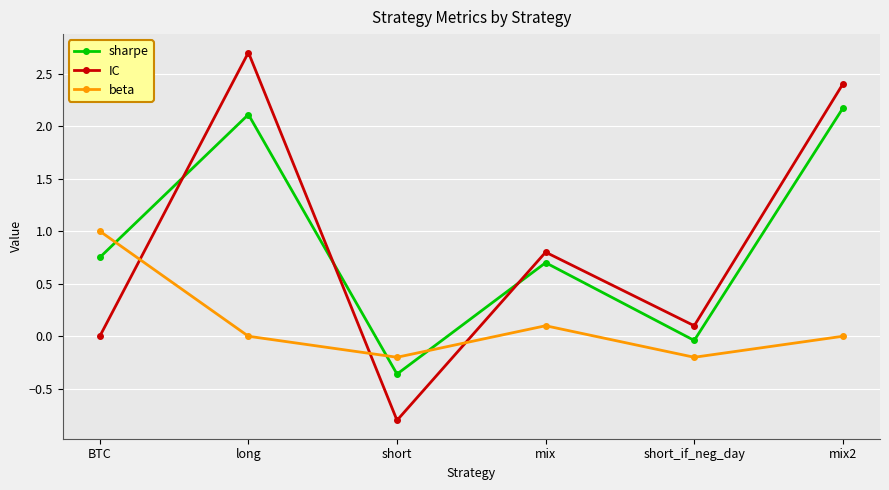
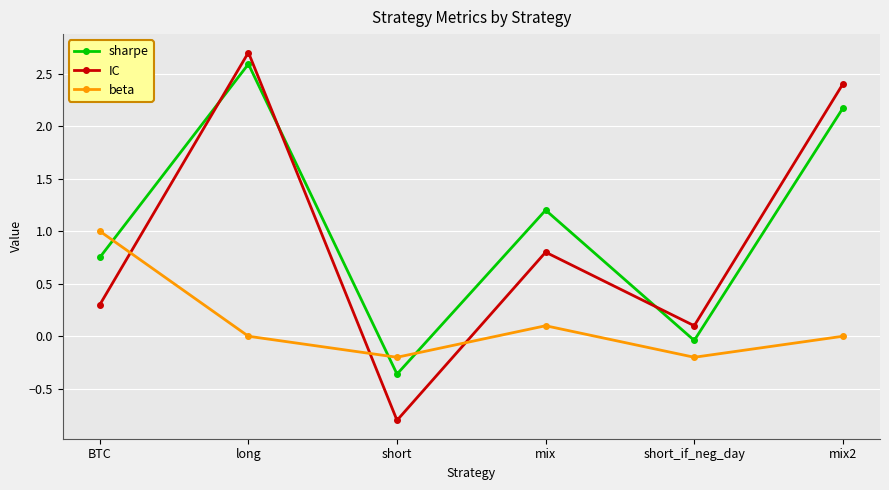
  {
    "sharpe": {
      "BTC": 0.75,
-     "long": 2.11,
+     "long": 2.59,
      "short": -0.36,
-     "mix": 0.7,
+     "mix": 1.2,
      "short_if_neg_day": -0.04,
      "mix2": 2.17
    },
    "IC": {
-     "BTC": 0.0,
+     "BTC": 0.3,
      "long": 2.7,
      "short": -0.8,
      "mix": 0.8,
      "short_if_neg_day": 0.1,
      "mix2": 2.4
    },
    "beta": {
      "BTC": 1.00,
      "long": 0.00,
      "short": -0.20,
      "mix": 0.10,
      "short_if_neg_day": -0.20,
      "mix2": 0.00
    }
  }
